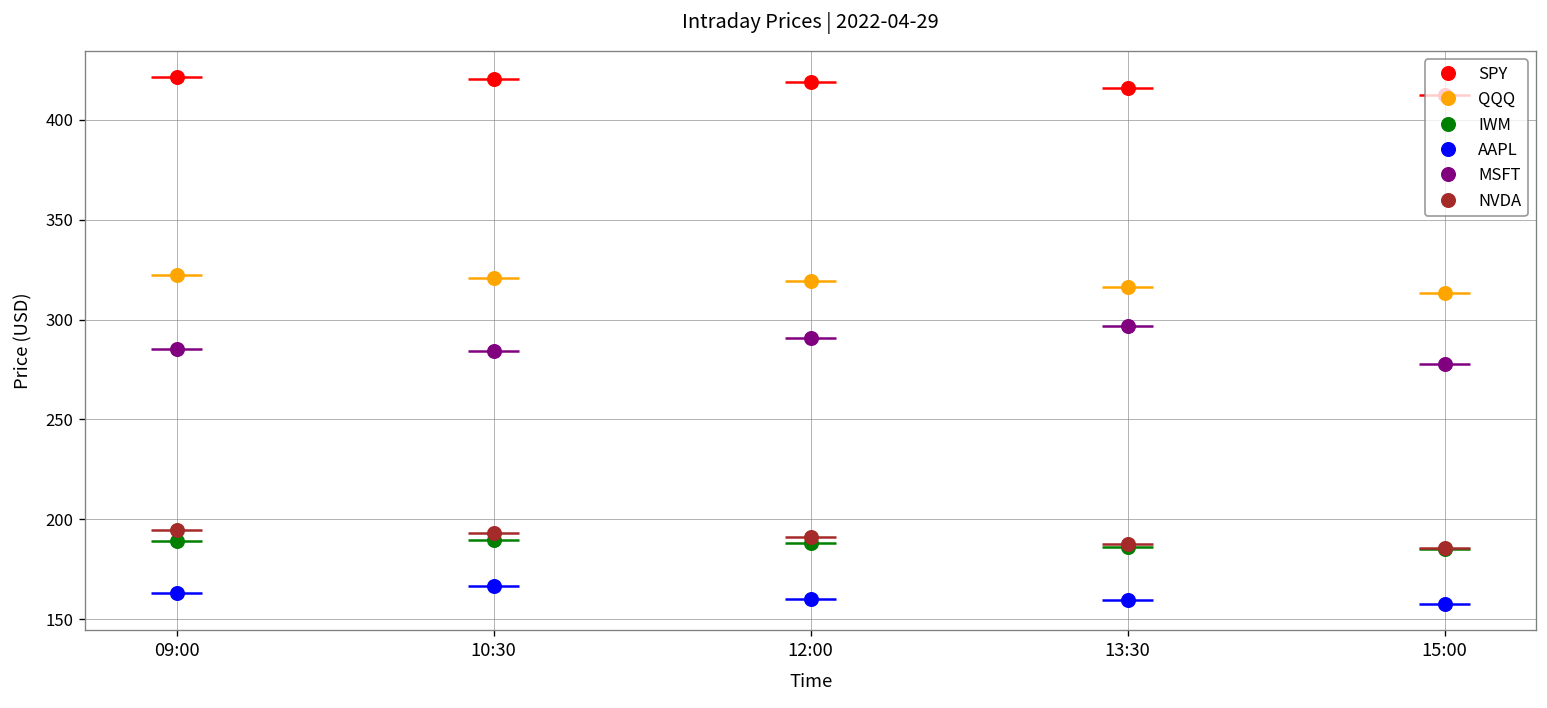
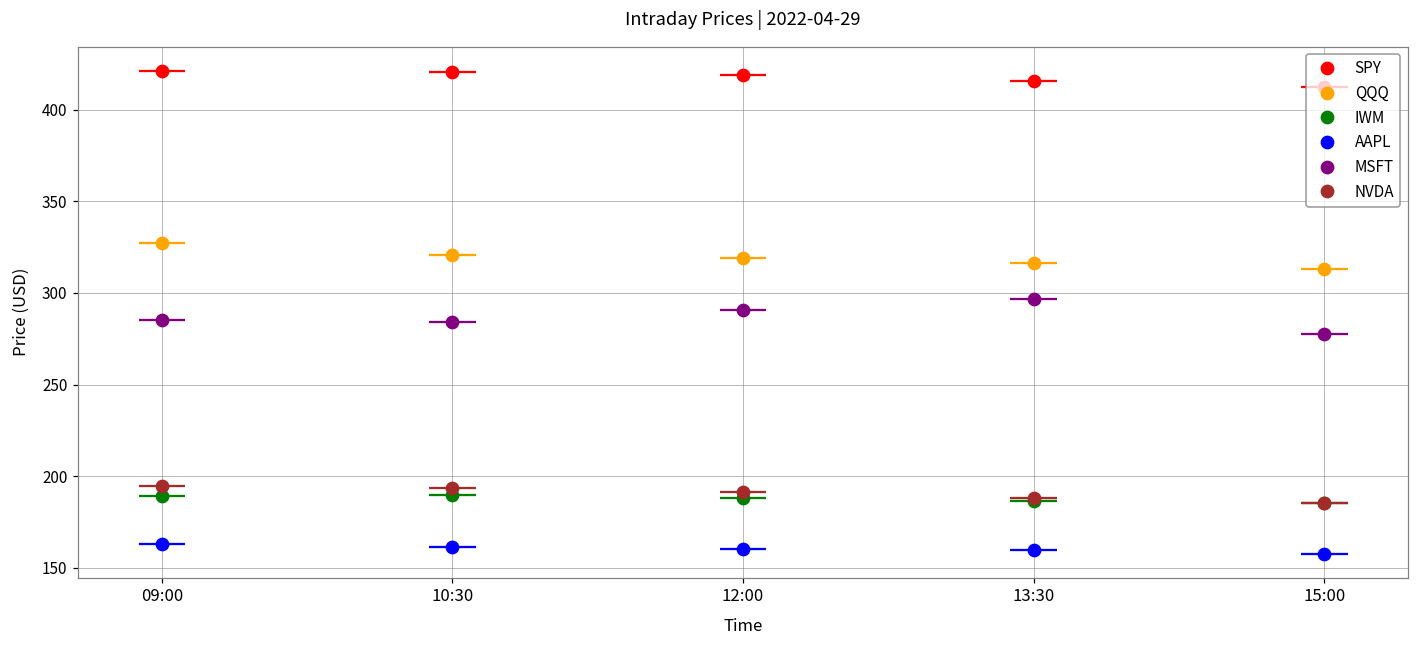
  {
    "SPY": {
      "09:00": 421,
      "10:30": 420,
      "12:00": 419,
      "13:30": 416
    },
    "QQQ": {
-     "09:00": 322,
+     "09:00": 327,
      "10:30": 321,
      "12:00": 319,
      "13:30": 316,
      "15:00": 313
    },
    "IWM": {
      "09:00": 189,
      "10:30": 190,
      "12:00": 188,
      "13:30": 186
    },
    "AAPL": {
      "09:00": 163,
-     "10:30": 167,
+     "10:30": 162,
      "12:00": 160,
      "13:30": 160,
      "15:00": 158
    },
    "MSFT": {
      "09:00": 285,
      "10:30": 284,
      "12:00": 291,
      "13:30": 297,
      "15:00": 278
    },
    "NVDA": {
      "09:00": 195,
      "10:30": 193,
      "12:00": 191,
      "13:30": 188
    }
  }
